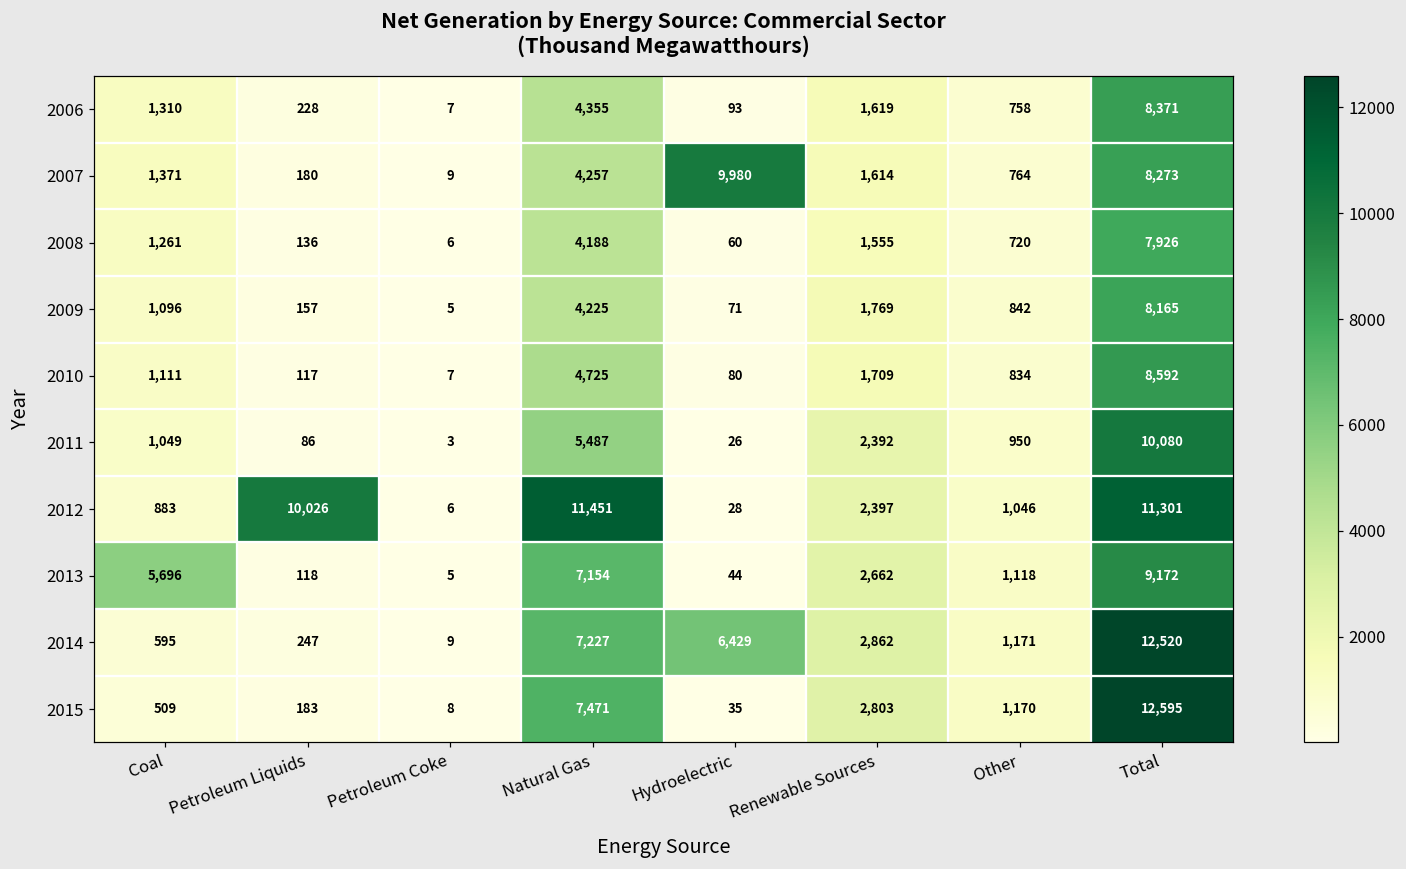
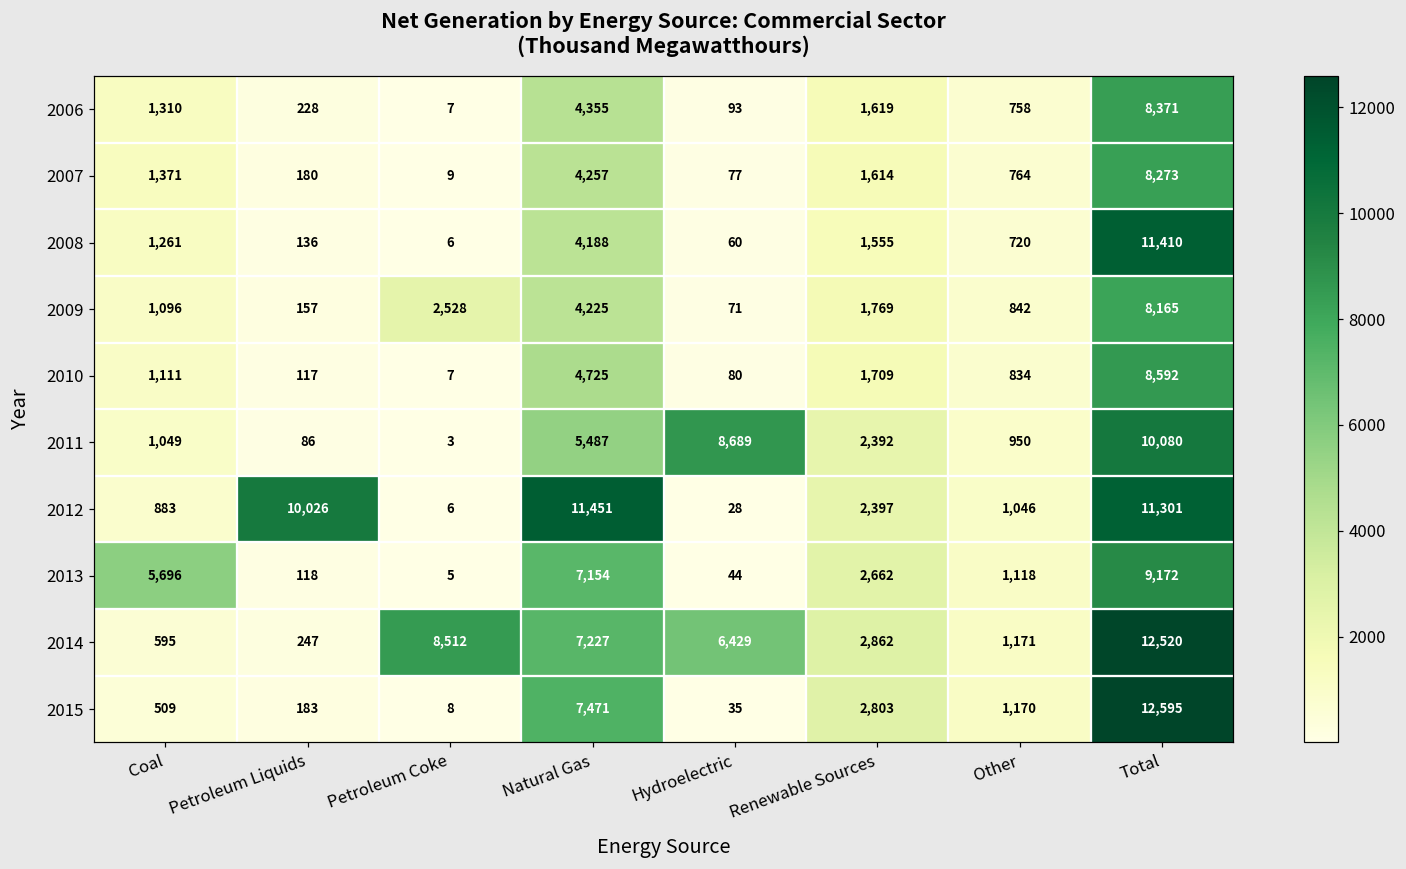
  {
    "2006": {
      "Coal": "1,310",
      "Petroleum Liquids": "228",
      "Petroleum Coke": "7",
      "Natural Gas": "4,355",
      "Hydroelectric": "93",
      "Renewable Sources": "1,619",
      "Other": "758",
      "Total": "8,371"
    },
    "2007": {
      "Coal": "1,371",
      "Petroleum Liquids": "180",
      "Petroleum Coke": "9",
      "Natural Gas": "4,257",
-     "Hydroelectric": "9,980",
+     "Hydroelectric": "77",
      "Renewable Sources": "1,614",
      "Other": "764",
      "Total": "8,273"
    },
    "2008": {
      "Coal": "1,261",
      "Petroleum Liquids": "136",
      "Petroleum Coke": "6",
      "Natural Gas": "4,188",
      "Hydroelectric": "60",
      "Renewable Sources": "1,555",
      "Other": "720",
-     "Total": "7,926"
+     "Total": "11,410"
    },
    "2009": {
      "Coal": "1,096",
      "Petroleum Liquids": "157",
-     "Petroleum Coke": "5",
+     "Petroleum Coke": "2,528",
      "Natural Gas": "4,225",
      "Hydroelectric": "71",
      "Renewable Sources": "1,769",
      "Other": "842",
      "Total": "8,165"
    },
    "2010": {
      "Coal": "1,111",
      "Petroleum Liquids": "117",
      "Petroleum Coke": "7",
      "Natural Gas": "4,725",
      "Hydroelectric": "80",
      "Renewable Sources": "1,709",
      "Other": "834",
      "Total": "8,592"
    },
    "2011": {
      "Coal": "1,049",
      "Petroleum Liquids": "86",
      "Petroleum Coke": "3",
      "Natural Gas": "5,487",
-     "Hydroelectric": "26",
+     "Hydroelectric": "8,689",
      "Renewable Sources": "2,392",
      "Other": "950",
      "Total": "10,080"
    },
    "2012": {
      "Coal": "883",
      "Petroleum Liquids": "10,026",
      "Petroleum Coke": "6",
      "Natural Gas": "11,451",
      "Hydroelectric": "28",
      "Renewable Sources": "2,397",
      "Other": "1,046",
      "Total": "11,301"
    },
    "2013": {
      "Coal": "5,696",
      "Petroleum Liquids": "118",
      "Petroleum Coke": "5",
      "Natural Gas": "7,154",
      "Hydroelectric": "44",
      "Renewable Sources": "2,662",
      "Other": "1,118",
      "Total": "9,172"
    },
    "2014": {
      "Coal": "595",
      "Petroleum Liquids": "247",
-     "Petroleum Coke": "9",
+     "Petroleum Coke": "8,512",
      "Natural Gas": "7,227",
      "Hydroelectric": "6,429",
      "Renewable Sources": "2,862",
      "Other": "1,171",
      "Total": "12,520"
    },
    "2015": {
      "Coal": "509",
      "Petroleum Liquids": "183",
      "Petroleum Coke": "8",
      "Natural Gas": "7,471",
      "Hydroelectric": "35",
      "Renewable Sources": "2,803",
      "Other": "1,170",
      "Total": "12,595"
    }
  }
